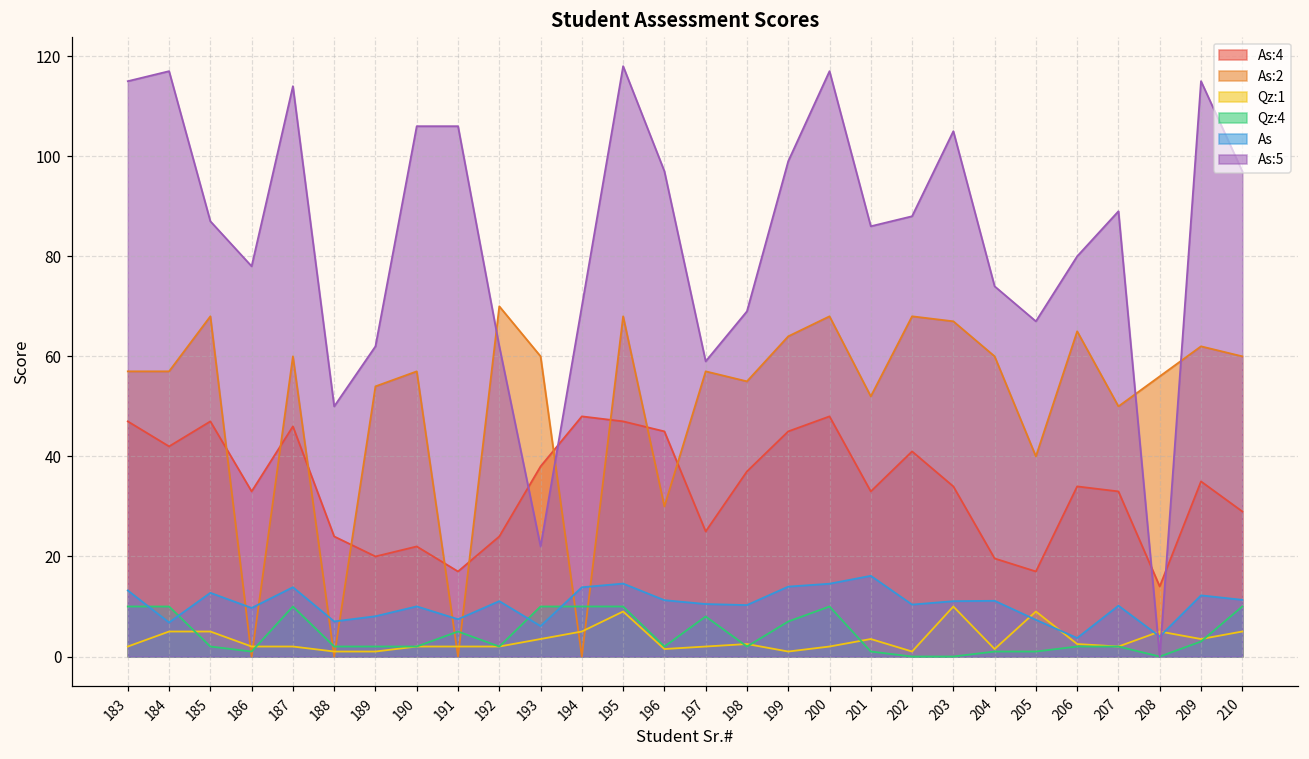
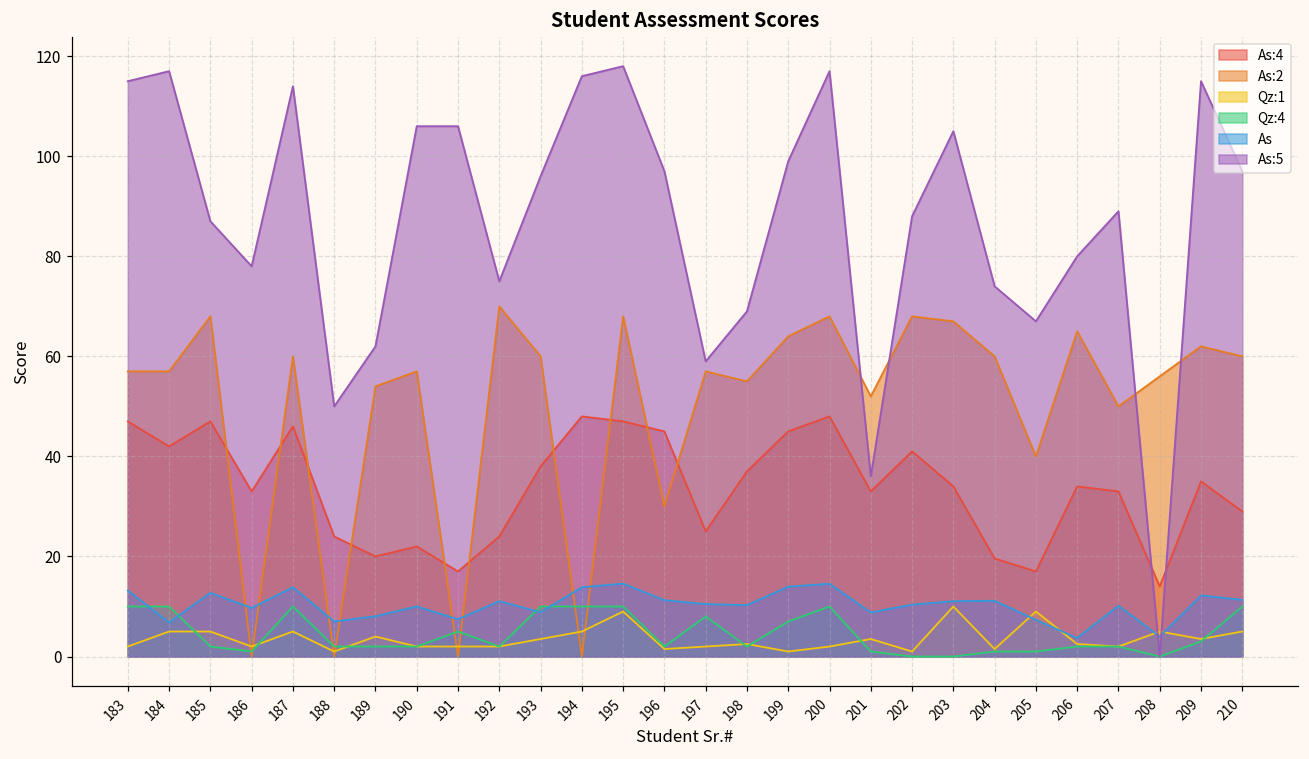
  {
    "Qz:1": {
      "183": 2,
      "184": 5,
      "185": 5,
      "186": 2,
-     "187": 2,
+     "187": 5,
      "188": 1,
-     "189": 1,
+     "189": 4,
      "191": 2,
      "193": 4,
      "194": 5,
      "195": 9,
      "197": 2,
      "199": 1,
      "200": 2,
      "201": 4,
      "202": 1,
      "203": 10,
      "205": 9,
      "208": 5,
      "210": 5
    },
    "Qz:4": {
      "183": 10,
      "184": 10,
      "185": 2,
      "186": 1,
      "187": 10,
      "188": 2,
      "189": 2,
      "191": 5,
      "193": 10,
      "194": 10,
      "195": 10,
      "197": 8,
      "199": 7,
      "200": 10,
      "201": 1,
      "202": 0,
      "203": 0,
      "205": 1,
      "210": 10
    },
    "As": {
      "183": 13,
      "184": 7,
      "185": 13,
      "186": 10,
      "187": 14,
      "188": 7,
      "189": 8,
      "190": 10,
      "191": 7,
      "192": 11,
-     "193": 6,
+     "193": 9,
      "194": 14,
      "195": 15,
      "196": 11,
      "197": 10,
      "198": 10,
      "199": 14,
      "200": 15,
-     "201": 16,
+     "201": 9,
      "202": 10,
      "203": 11,
      "204": 11,
      "205": 7,
      "206": 4,
      "207": 10,
      "208": 4,
      "209": 12,
      "210": 11
    },
    "As:5": {
      "183": 115,
      "184": 117,
      "185": 87,
      "186": 78,
      "187": 114,
      "188": 50,
      "189": 62,
      "190": 106,
      "191": 106,
-     "192": 62,
-     "193": 22,
-     "194": 70,
+     "192": 75,
+     "193": 96,
+     "194": 116,
      "195": 118,
      "196": 97,
      "197": 59,
      "198": 69,
      "199": 99,
      "200": 117,
-     "201": 86,
+     "201": 36,
      "202": 88,
      "203": 105,
      "204": 74,
      "205": 67,
      "206": 80,
      "207": 89,
      "209": 115
    }
  }
